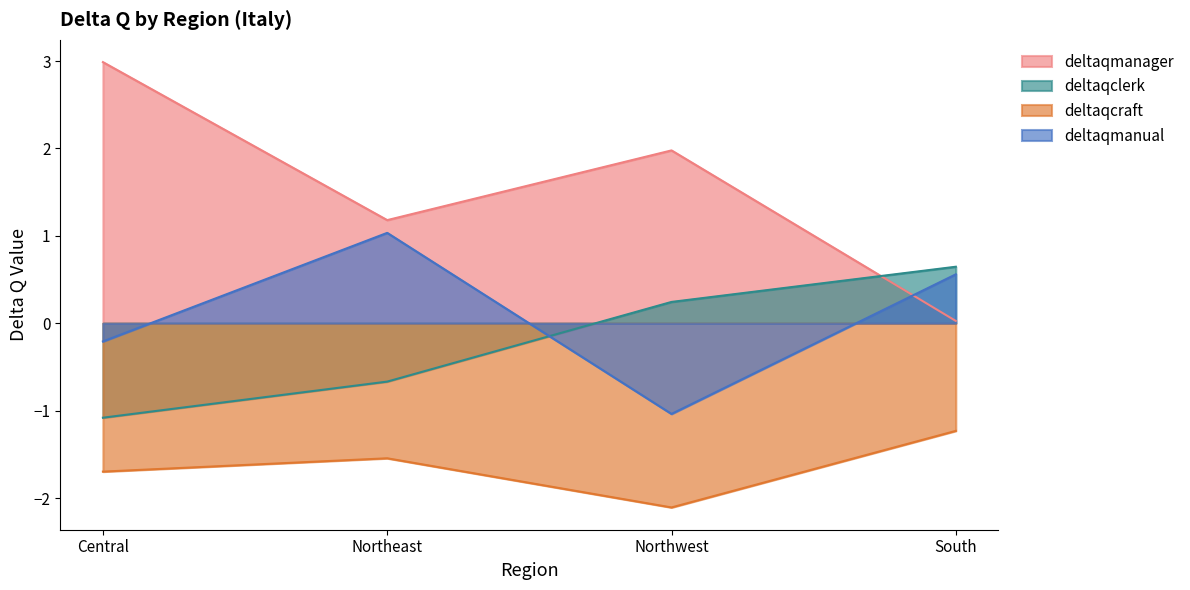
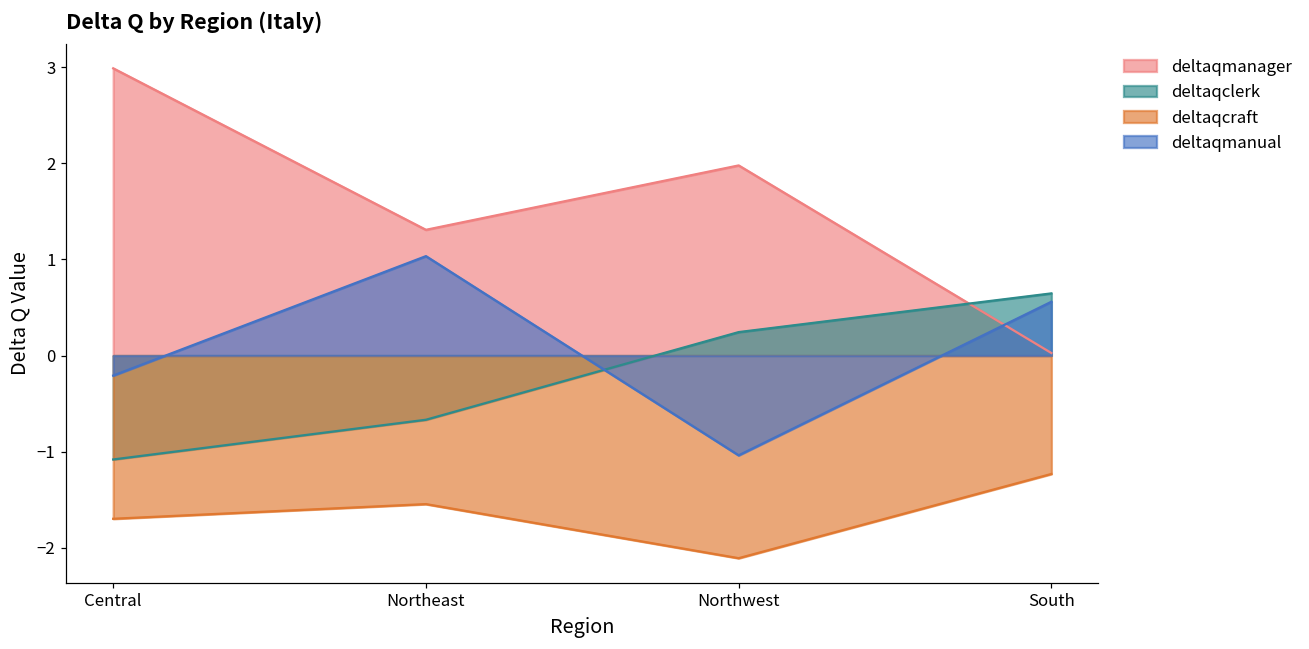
  {
    "deltaqmanager": {
      "Central": 3.0,
-     "Northeast": 1.2,
+     "Northeast": 1.3,
      "Northwest": 2.0
    }
  }
